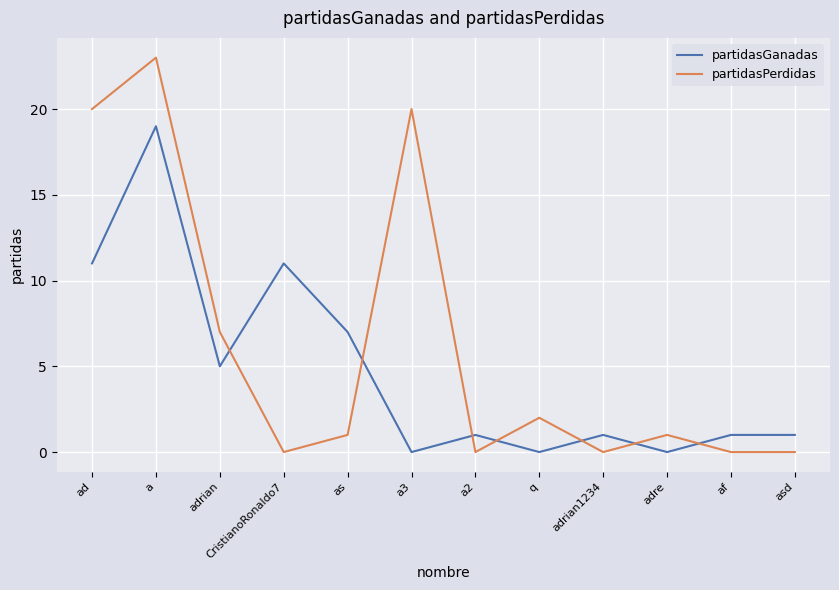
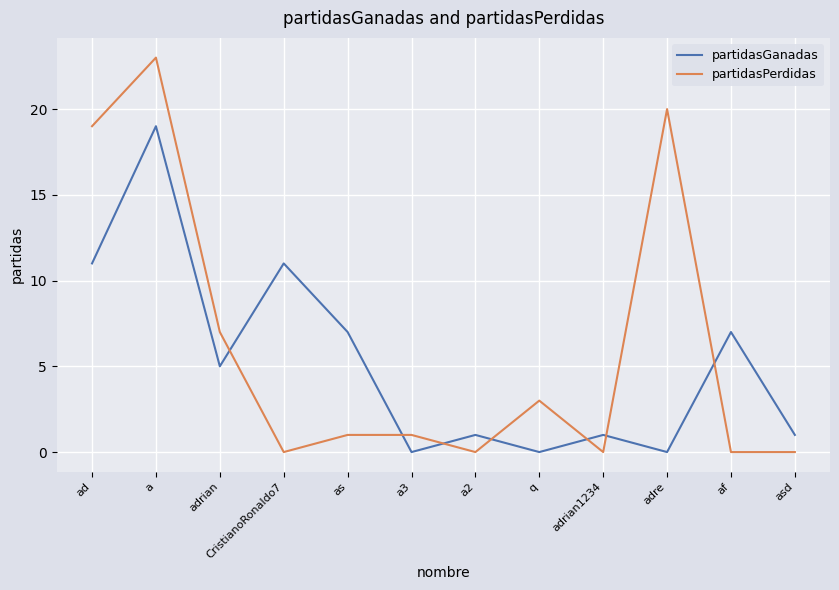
  {
    "partidasGanadas": {
      "ad": 11,
      "a": 19,
      "adrian": 5,
      "CristianoRonaldo7": 11,
      "as": 7,
      "a3": 0,
      "a2": 1,
      "q": 0,
      "adrian1234": 1,
      "adre": 0,
-     "af": 1,
+     "af": 7,
      "asd": 1
    },
    "partidasPerdidas": {
-     "ad": 20,
+     "ad": 19,
      "a": 23,
      "adrian": 7,
      "CristianoRonaldo7": 0,
      "as": 1,
-     "a3": 20,
+     "a3": 1,
      "a2": 0,
-     "q": 2,
+     "q": 3,
      "adrian1234": 0,
-     "adre": 1,
+     "adre": 20,
      "af": 0,
      "asd": 0
    }
  }
